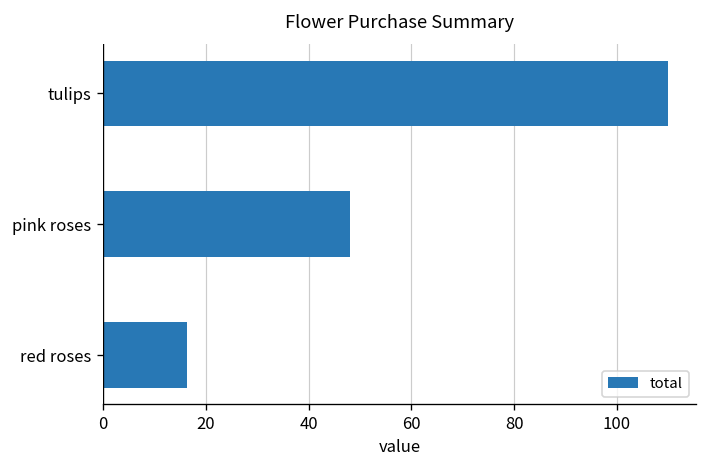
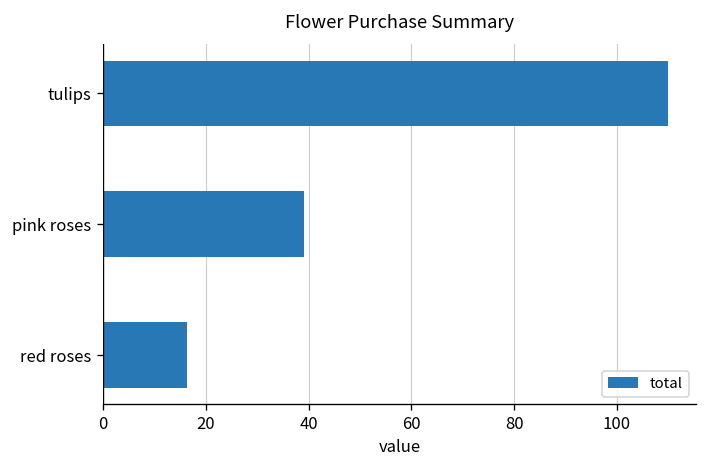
  {
    "tulips": 110,
-   "pink roses": 48,
+   "pink roses": 39,
    "red roses": 16
  }
